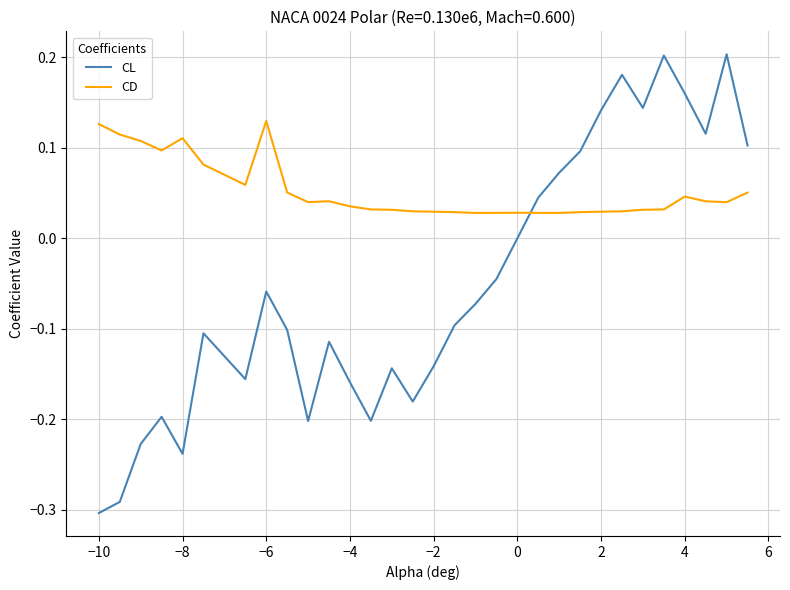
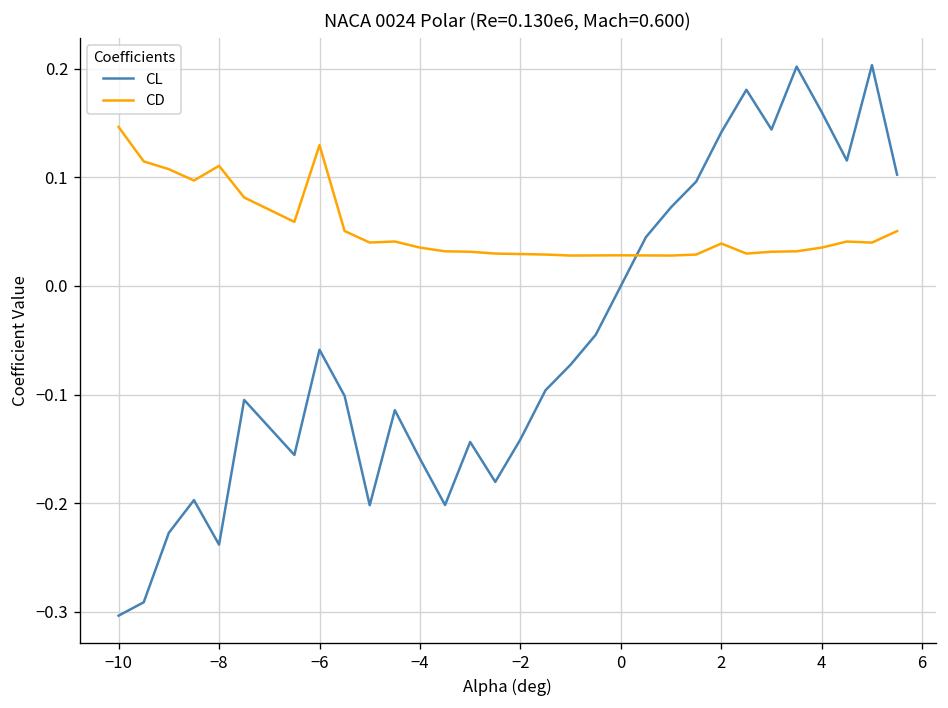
  {
    "CL": {
      "−10": -0.30,
      "−8": -0.24,
      "−6": -0.06,
      "−4": -0.16,
      "−2": -0.14,
      "0": 0.00,
      "2": 0.14,
      "4": 0.16
    },
    "CD": {
-     "−10": 0.13,
+     "−10": 0.15,
      "−8": 0.11,
      "−6": 0.13,
      "−4": 0.04,
      "−2": 0.03,
      "0": 0.03,
-     "2": 0.03,
-     "4": 0.05
+     "2": 0.04,
+     "4": 0.04
    }
  }
